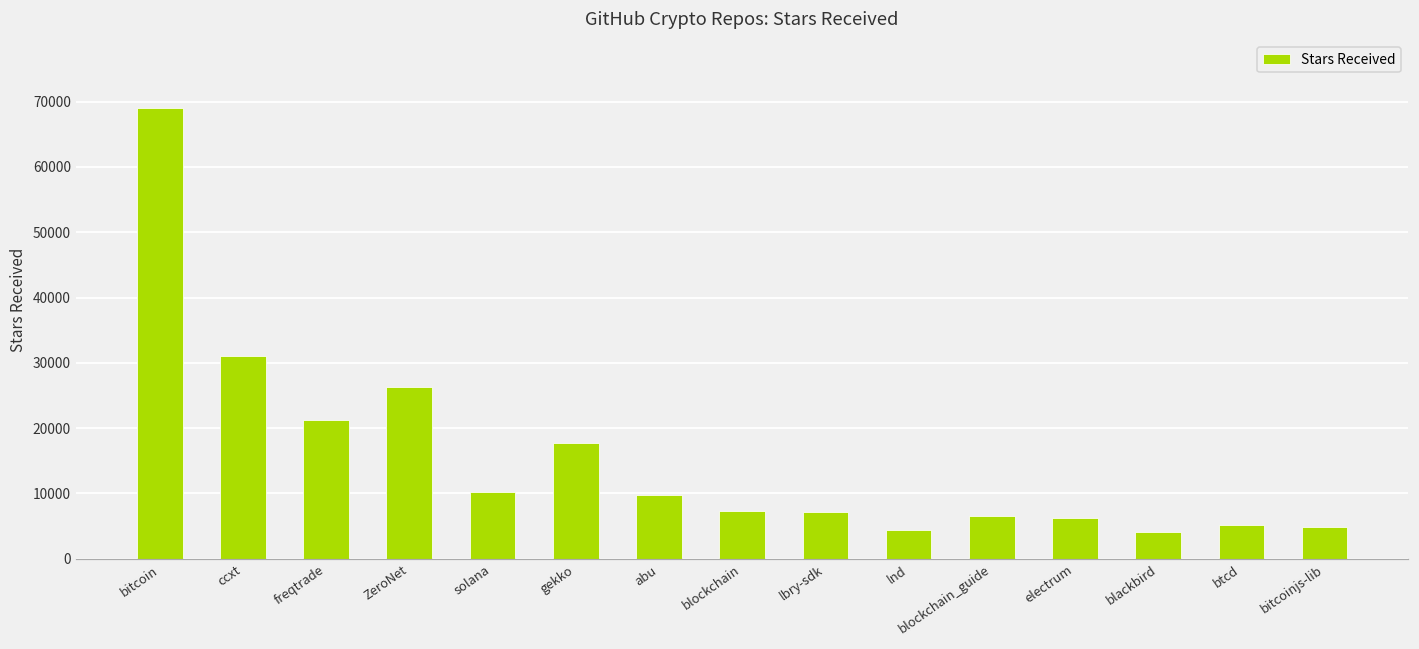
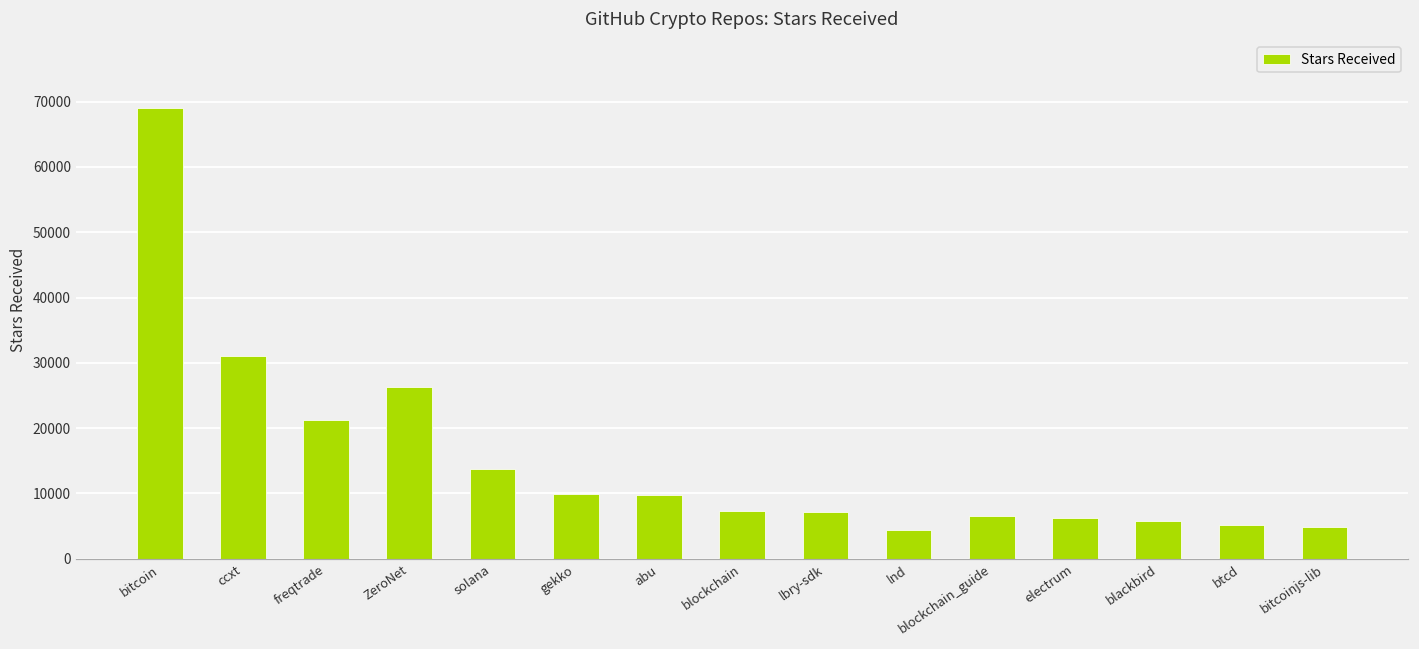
  {
    "bitcoin": 69000,
    "ccxt": 31000,
    "freqtrade": 21000,
    "ZeroNet": 26000,
-   "solana": 10000,
-   "gekko": 18000,
+   "solana": 14000,
+   "gekko": 10000,
    "abu": 10000,
    "blockchain": 7000,
    "lbry-sdk": 7000,
    "lnd": 4000,
    "blockchain_guide": 7000,
    "electrum": 6000,
-   "blackbird": 4000,
+   "blackbird": 6000,
    "btcd": 5000,
    "bitcoinjs-lib": 5000
  }
